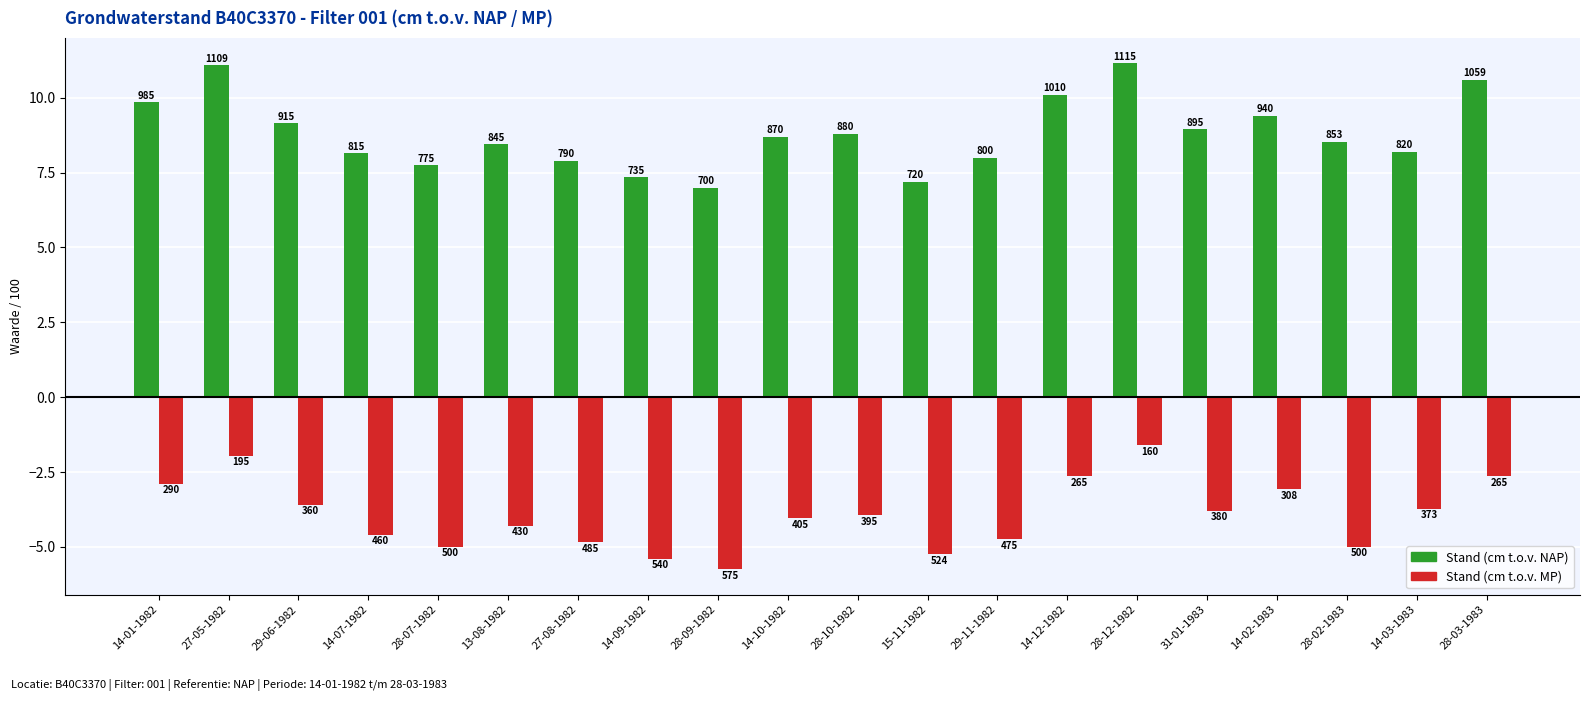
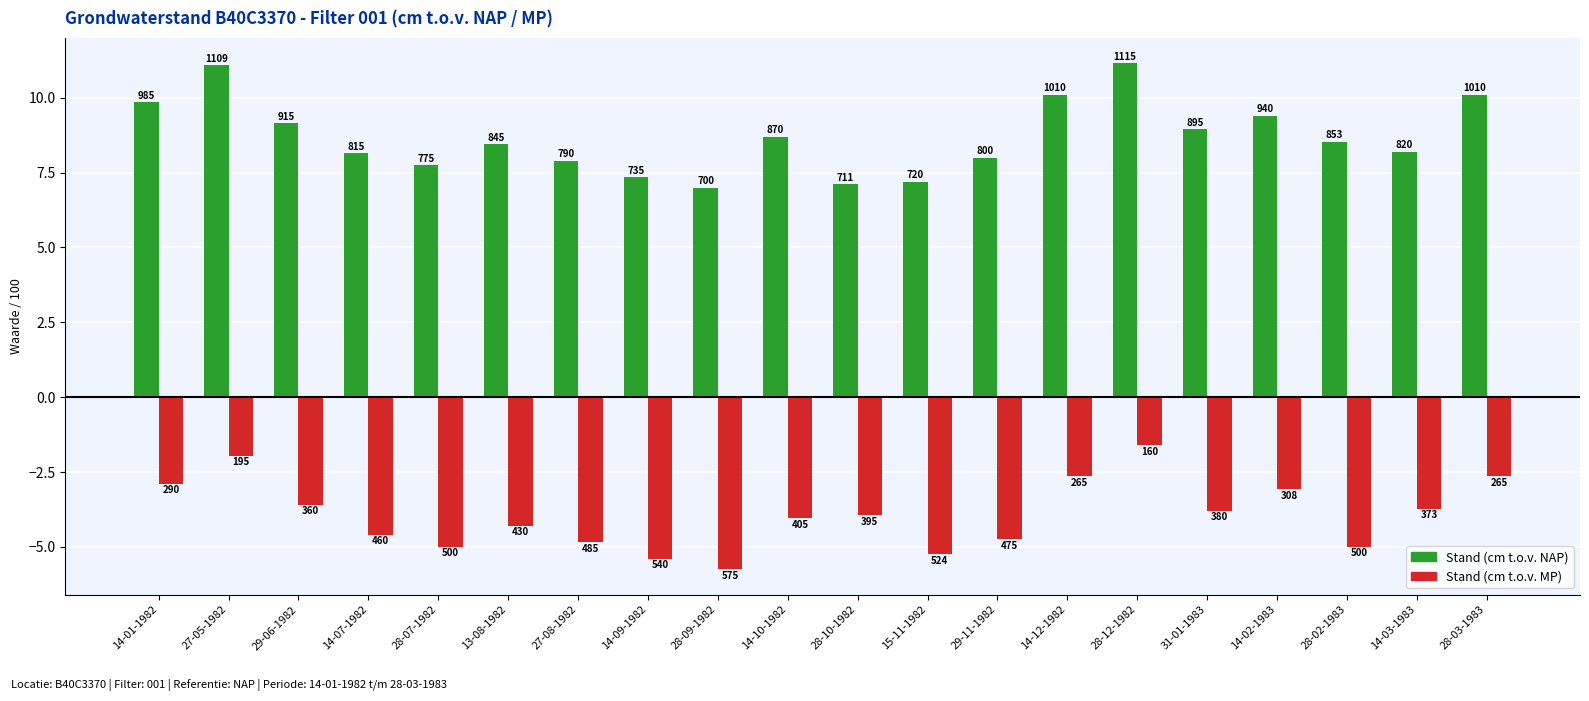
  {
    "Stand (cm t.o.v. NAP)": {
-     "28-10-1982": 880,
-     "28-03-1983": 1059
+     "28-10-1982": 711,
+     "28-03-1983": 1010
    }
  }
